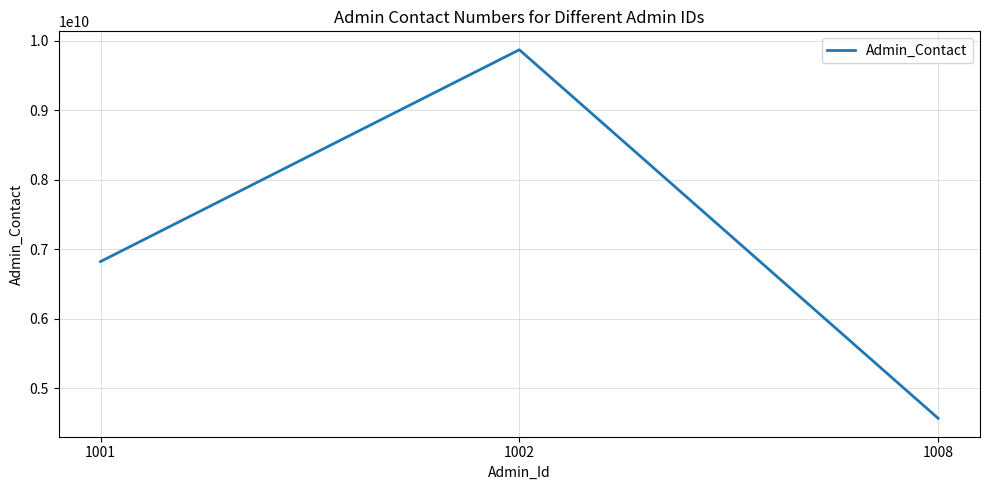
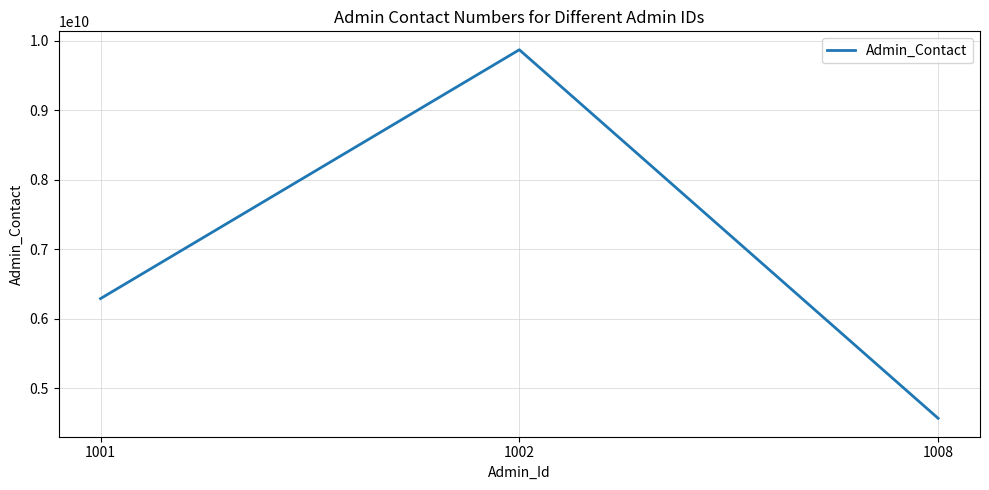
  {
-   "1001": 6800000000,
+   "1001": 6300000000,
    "1002": 9900000000,
    "1008": 4600000000
  }
